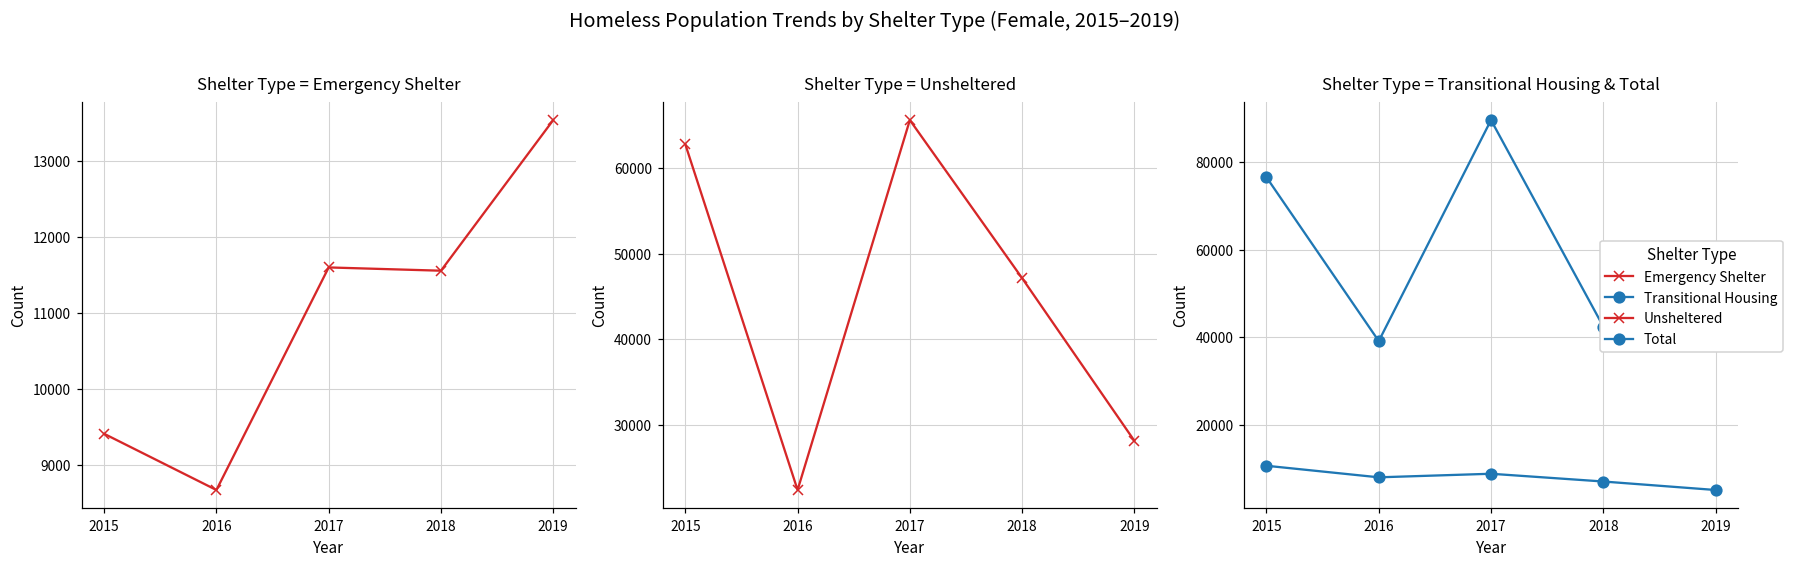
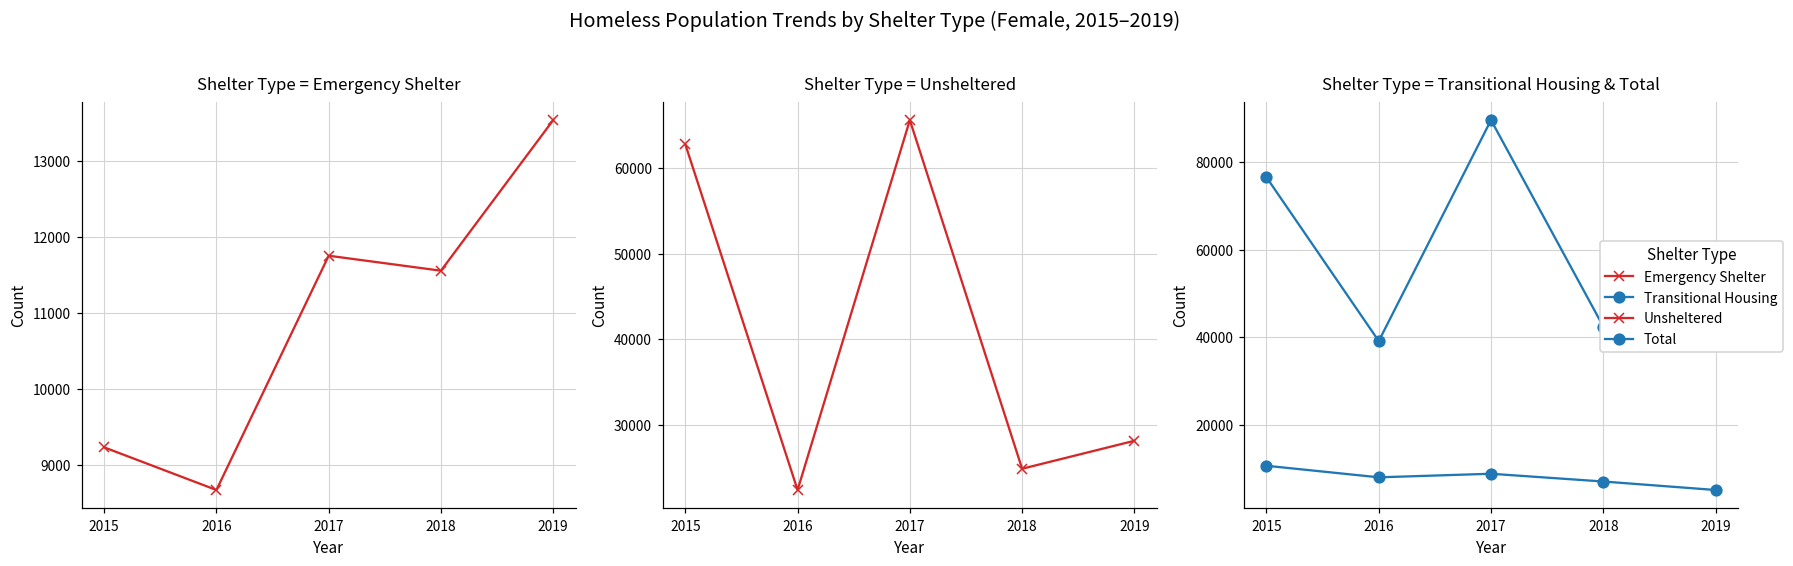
  {
    "Shelter Type = Emergency Shelter": {
-     "2015": 9400,
+     "2015": 9200,
      "2016": 8700,
-     "2017": 11600,
+     "2017": 11800,
      "2018": 11600,
      "2019": 13500
    },
    "Shelter Type = Unsheltered": {
      "2015": 63000,
      "2016": 22000,
      "2017": 66000,
-     "2018": 47000,
+     "2018": 25000,
      "2019": 28000
    }
  }
